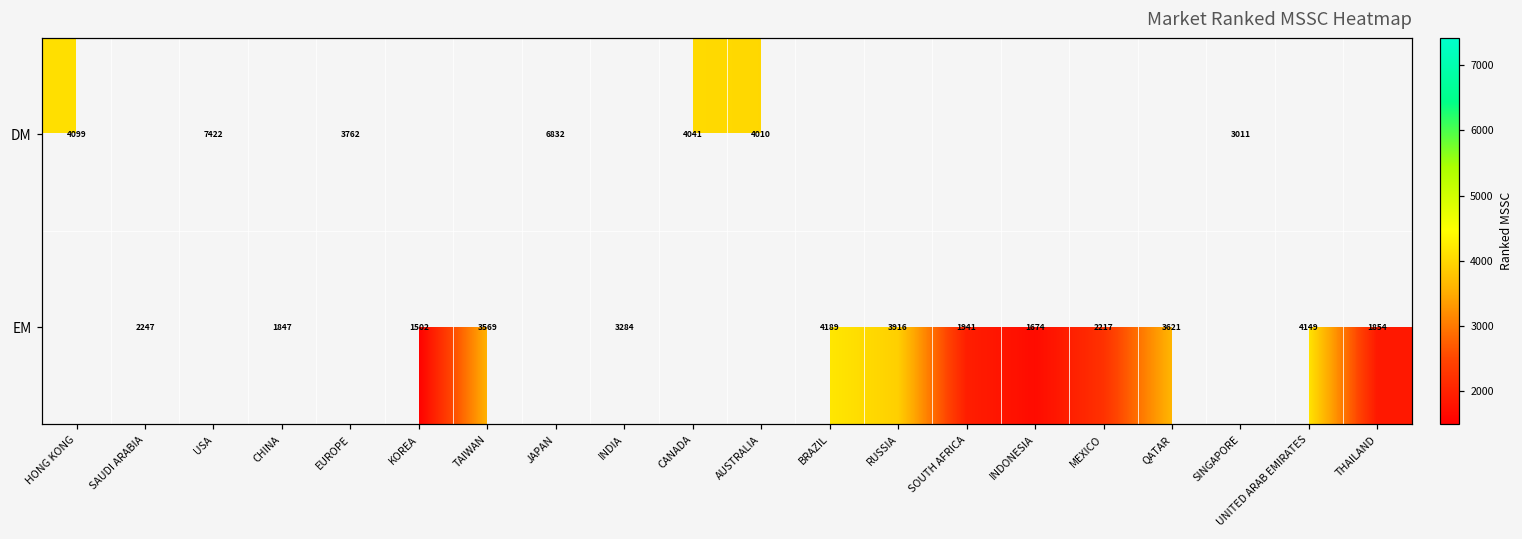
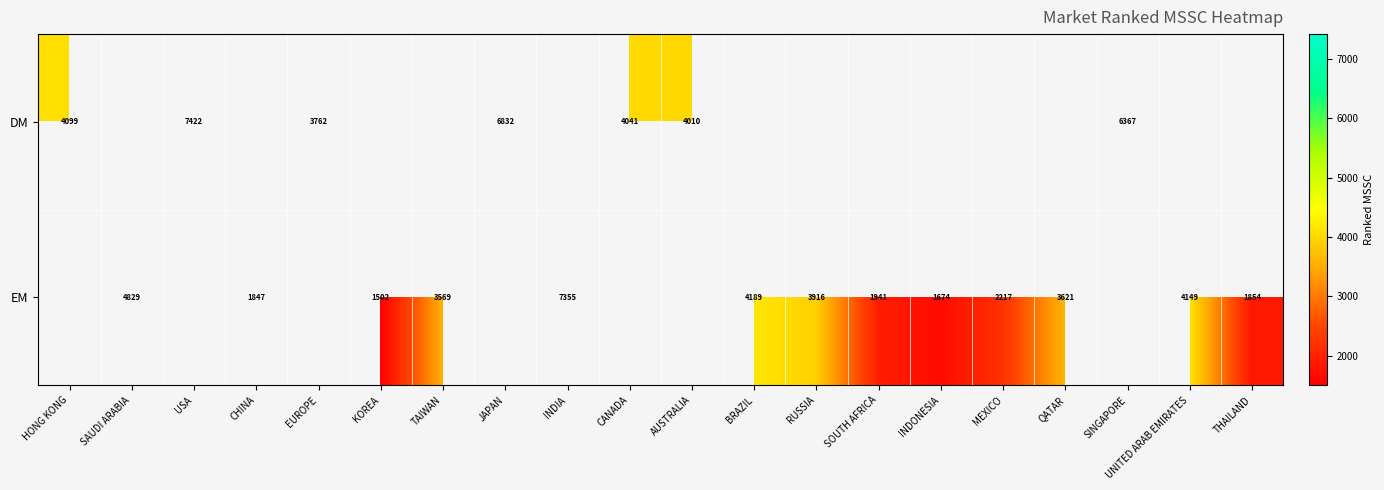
  {
    "DM": {
      "HONG KONG": 4099,
      "USA": 7422,
      "EUROPE": 3762,
      "JAPAN": 6832,
      "CANADA": 4041,
      "AUSTRALIA": 4010,
-     "SINGAPORE": 3011
+     "SINGAPORE": 6367
    },
    "EM": {
-     "SAUDI ARABIA": 2247,
+     "SAUDI ARABIA": 4829,
      "CHINA": 1847,
      "KOREA": 1502,
      "TAIWAN": 3569,
-     "INDIA": 3284,
+     "INDIA": 7355,
      "BRAZIL": 4189,
      "RUSSIA": 3916,
      "SOUTH AFRICA": 1941,
      "INDONESIA": 1674,
      "MEXICO": 2217,
      "QATAR": 3621,
      "UNITED ARAB EMIRATES": 4149,
      "THAILAND": 1854
    }
  }
